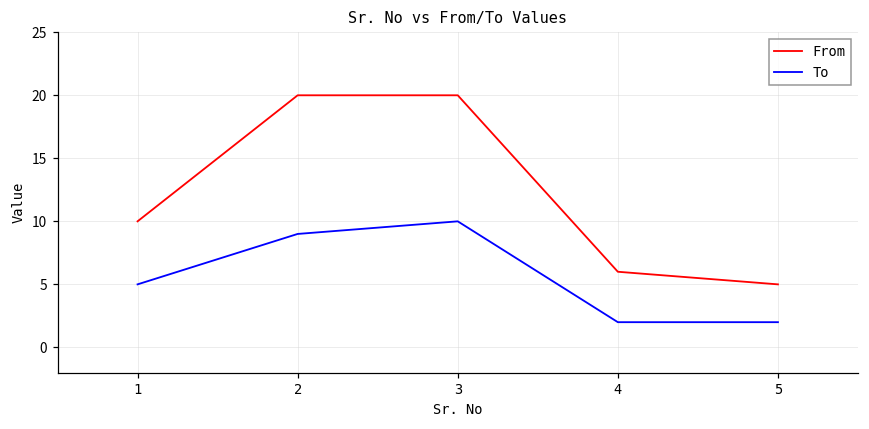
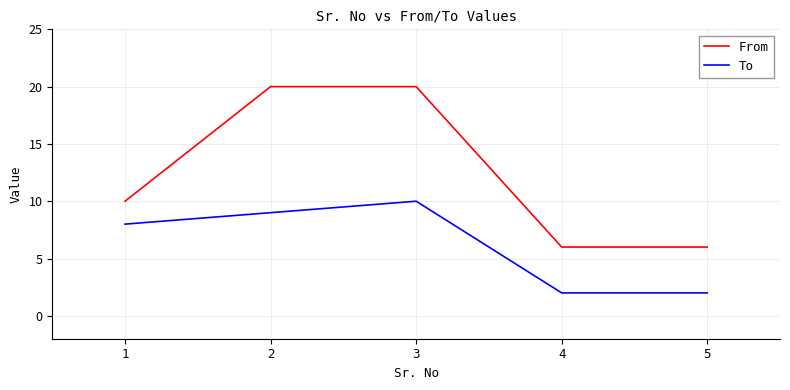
  {
    "From": {
      "1": 10,
      "2": 20,
      "3": 20,
      "4": 6,
-     "5": 5
+     "5": 6
    },
    "To": {
-     "1": 5,
+     "1": 8,
      "2": 9,
      "3": 10,
      "4": 2,
      "5": 2
    }
  }
